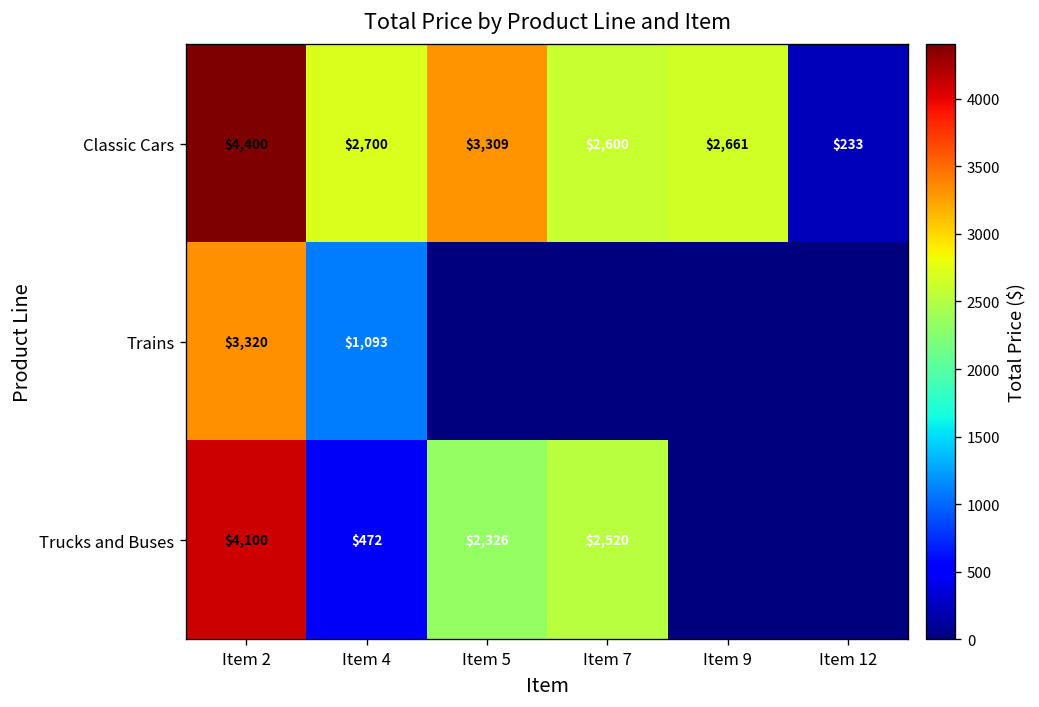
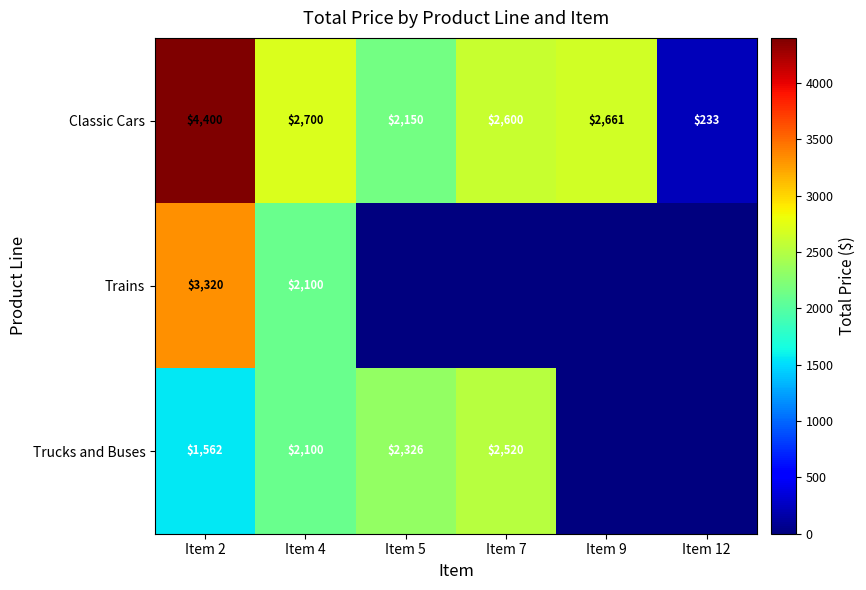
  {
    "Classic Cars": {
      "Item 2": "$4,400",
      "Item 4": "$2,700",
-     "Item 5": "$3,309",
+     "Item 5": "$2,150",
      "Item 7": "$2,600",
      "Item 9": "$2,661",
      "Item 12": "$233"
    },
    "Trains": {
      "Item 2": "$3,320",
-     "Item 4": "$1,093"
+     "Item 4": "$2,100"
    },
    "Trucks and Buses": {
-     "Item 2": "$4,100",
-     "Item 4": "$472",
+     "Item 2": "$1,562",
+     "Item 4": "$2,100",
      "Item 5": "$2,326",
      "Item 7": "$2,520"
    }
  }
